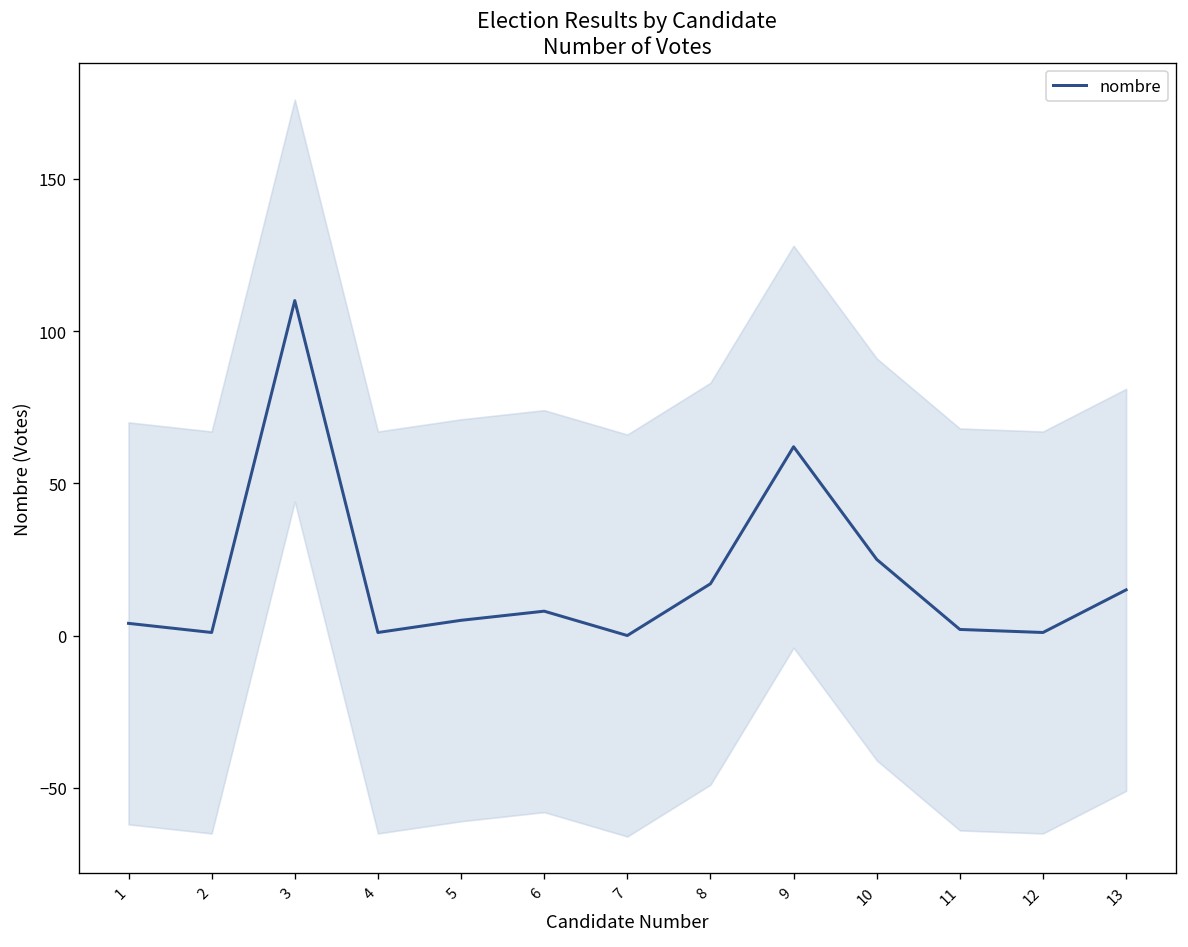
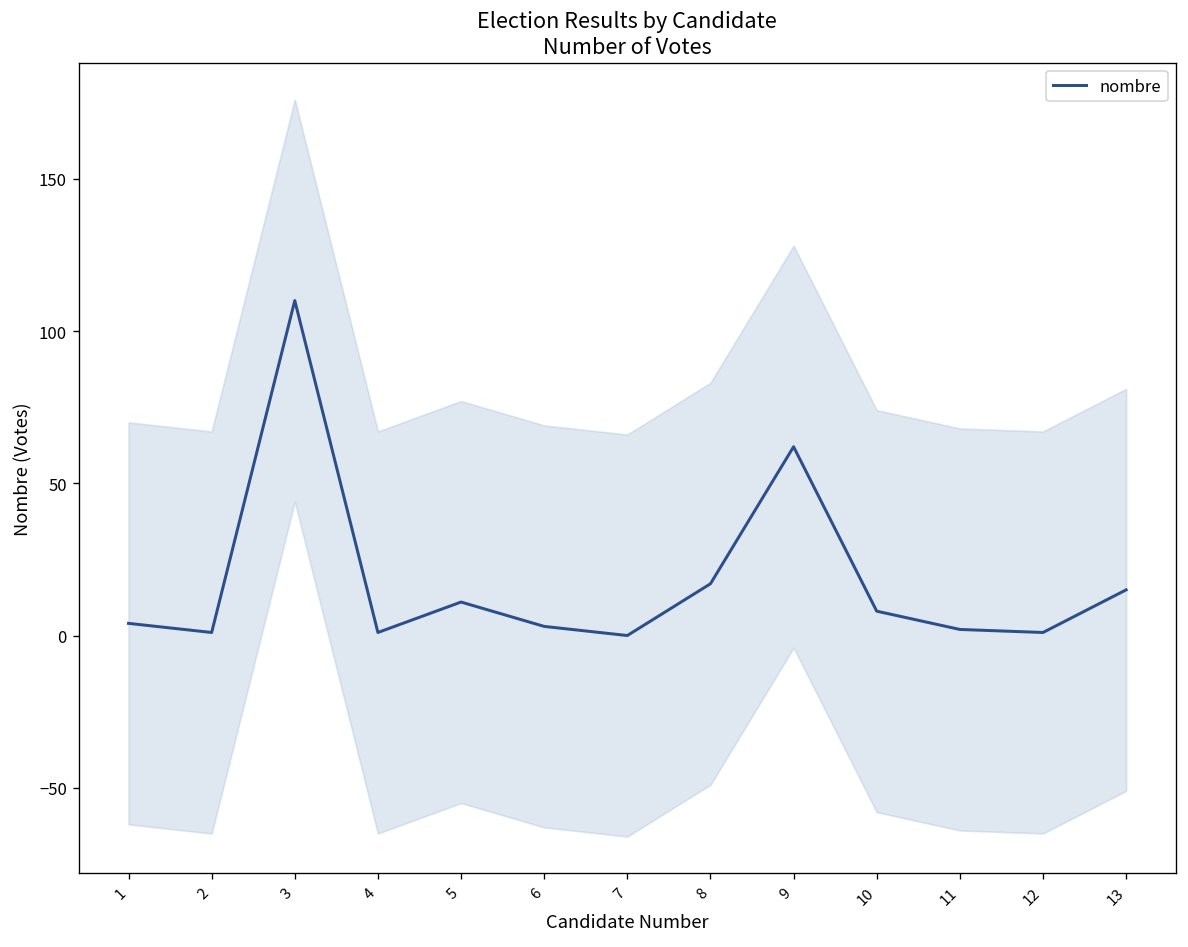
  {
    "nombre": {
      "1": 4,
      "2": 1,
      "3": 110,
      "4": 1,
-     "5": 5,
-     "6": 8,
+     "5": 11,
+     "6": 3,
      "7": 0,
      "8": 17,
      "9": 62,
-     "10": 25,
+     "10": 8,
      "11": 2,
      "12": 1,
      "13": 15
    }
  }
